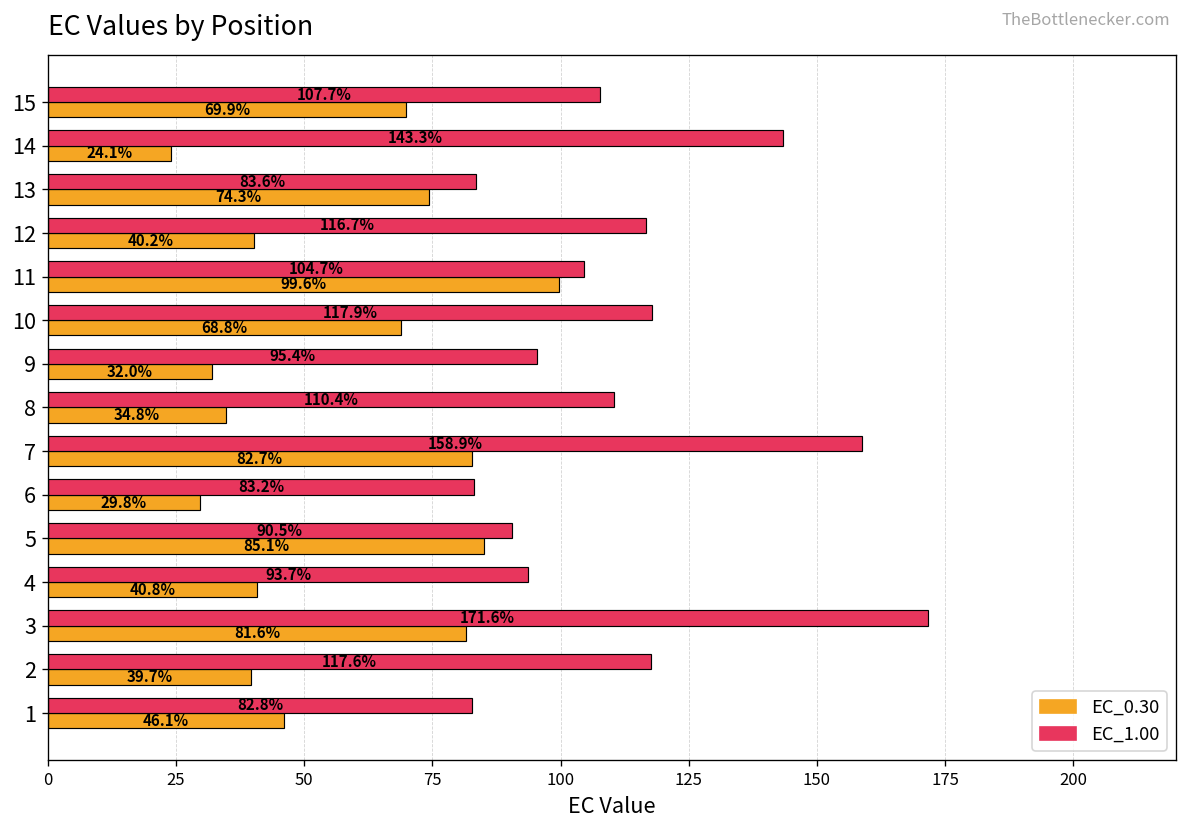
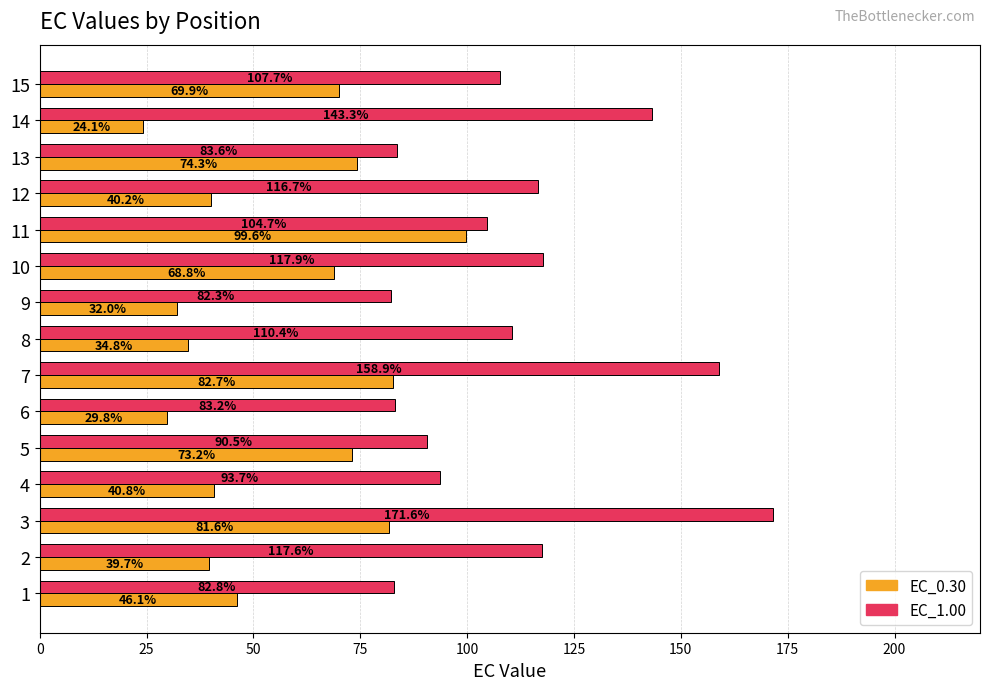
  {
    "EC_0.30": {
      "15": "69.9%",
      "14": "24.1%",
      "13": "74.3%",
      "12": "40.2%",
      "11": "99.6%",
      "10": "68.8%",
      "9": "32.0%",
      "8": "34.8%",
      "7": "82.7%",
      "6": "29.8%",
-     "5": "85.1%",
+     "5": "73.2%",
      "4": "40.8%",
      "3": "81.6%",
      "2": "39.7%",
      "1": "46.1%"
    },
    "EC_1.00": {
      "15": "107.7%",
      "14": "143.3%",
      "13": "83.6%",
      "12": "116.7%",
      "11": "104.7%",
      "10": "117.9%",
-     "9": "95.4%",
+     "9": "82.3%",
      "8": "110.4%",
      "7": "158.9%",
      "6": "83.2%",
      "5": "90.5%",
      "4": "93.7%",
      "3": "171.6%",
      "2": "117.6%",
      "1": "82.8%"
    }
  }
